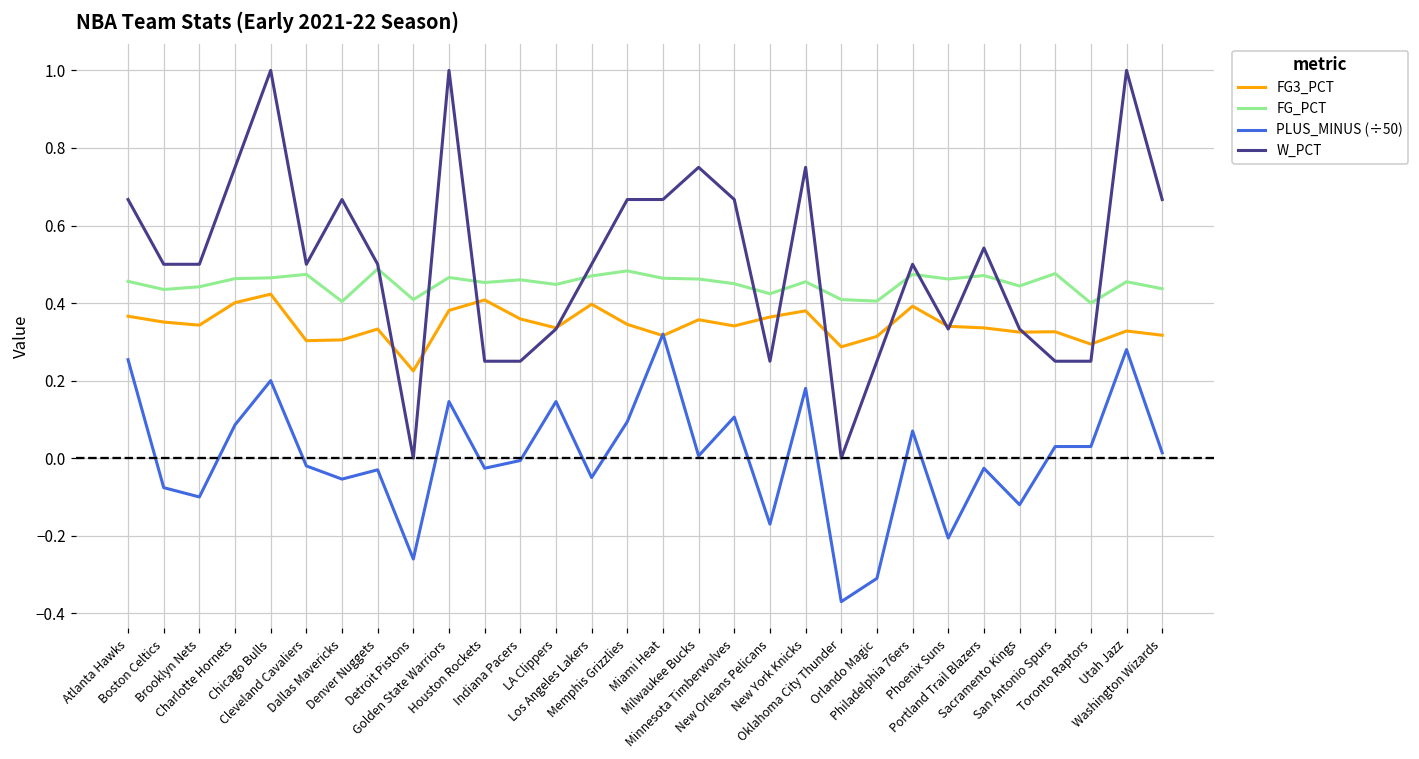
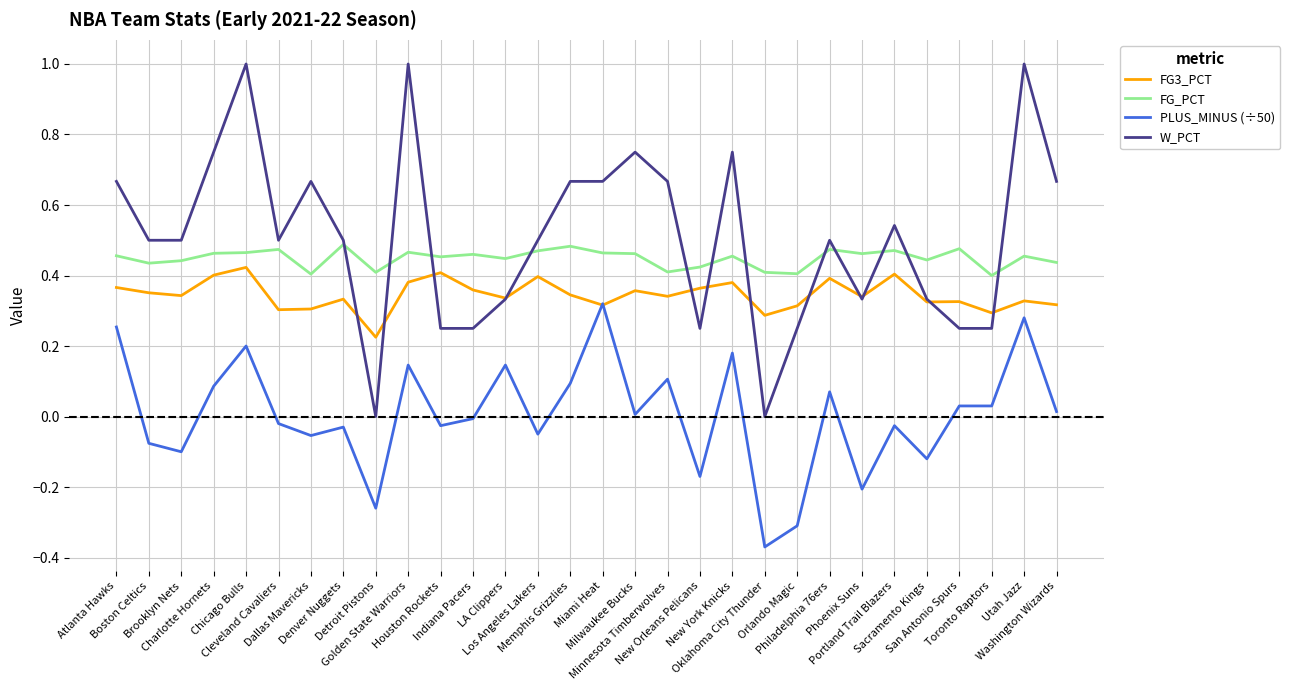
  {
    "FG3_PCT": {
      "Atlanta Hawks": 0.37,
      "Boston Celtics": 0.35,
      "Brooklyn Nets": 0.34,
      "Charlotte Hornets": 0.40,
      "Chicago Bulls": 0.42,
      "Cleveland Cavaliers": 0.30,
      "Dallas Mavericks": 0.31,
      "Denver Nuggets": 0.33,
      "Detroit Pistons": 0.23,
      "Golden State Warriors": 0.38,
      "Houston Rockets": 0.41,
      "Indiana Pacers": 0.36,
      "Los Angeles Lakers": 0.40,
      "Memphis Grizzlies": 0.35,
      "Milwaukee Bucks": 0.36,
      "Minnesota Timberwolves": 0.34,
      "New Orleans Pelicans": 0.36,
      "New York Knicks": 0.38,
      "Oklahoma City Thunder": 0.29,
      "Orlando Magic": 0.31,
      "Philadelphia 76ers": 0.39,
-     "Portland Trail Blazers": 0.34,
+     "Portland Trail Blazers": 0.40,
      "Sacramento Kings": 0.33,
      "San Antonio Spurs": 0.33,
      "Toronto Raptors": 0.29,
      "Utah Jazz": 0.33,
      "Washington Wizards": 0.32
    },
    "FG_PCT": {
      "Atlanta Hawks": 0.46,
      "Boston Celtics": 0.44,
      "Brooklyn Nets": 0.44,
      "Charlotte Hornets": 0.46,
      "Chicago Bulls": 0.47,
      "Cleveland Cavaliers": 0.47,
      "Dallas Mavericks": 0.40,
      "Denver Nuggets": 0.49,
      "Detroit Pistons": 0.41,
      "Golden State Warriors": 0.47,
      "Houston Rockets": 0.45,
      "Indiana Pacers": 0.46,
      "LA Clippers": 0.45,
      "Los Angeles Lakers": 0.47,
      "Memphis Grizzlies": 0.48,
      "Miami Heat": 0.46,
      "Milwaukee Bucks": 0.46,
-     "Minnesota Timberwolves": 0.45,
+     "Minnesota Timberwolves": 0.41,
      "New Orleans Pelicans": 0.42,
      "New York Knicks": 0.46,
      "Oklahoma City Thunder": 0.41,
      "Orlando Magic": 0.41,
      "Philadelphia 76ers": 0.47,
      "Phoenix Suns": 0.46,
      "Portland Trail Blazers": 0.47,
      "Sacramento Kings": 0.44,
      "San Antonio Spurs": 0.48,
      "Toronto Raptors": 0.40,
      "Utah Jazz": 0.46,
      "Washington Wizards": 0.44
    },
    "PLUS_MINUS (÷50)": {
      "Atlanta Hawks": 0.25,
      "Boston Celtics": -0.08,
      "Brooklyn Nets": -0.10,
      "Charlotte Hornets": 0.09,
      "Chicago Bulls": 0.20,
      "Cleveland Cavaliers": -0.02,
      "Dallas Mavericks": -0.05,
      "Denver Nuggets": -0.03,
      "Detroit Pistons": -0.26,
      "Golden State Warriors": 0.15,
      "Houston Rockets": -0.03,
      "Indiana Pacers": -0.01,
      "LA Clippers": 0.15,
      "Los Angeles Lakers": -0.05,
      "Memphis Grizzlies": 0.09,
      "Milwaukee Bucks": 0.01,
      "Minnesota Timberwolves": 0.11,
      "New Orleans Pelicans": -0.17,
      "New York Knicks": 0.18,
      "Oklahoma City Thunder": -0.37,
      "Orlando Magic": -0.31,
      "Philadelphia 76ers": 0.07,
      "Phoenix Suns": -0.21,
      "Portland Trail Blazers": -0.03,
      "Sacramento Kings": -0.12,
      "San Antonio Spurs": 0.03,
      "Toronto Raptors": 0.03,
      "Utah Jazz": 0.28,
      "Washington Wizards": 0.01
    },
    "W_PCT": {
      "Atlanta Hawks": 0.67,
      "Boston Celtics": 0.50,
      "Brooklyn Nets": 0.50,
      "Charlotte Hornets": 0.75,
      "Chicago Bulls": 1.00,
      "Cleveland Cavaliers": 0.50,
      "Dallas Mavericks": 0.67,
      "Denver Nuggets": 0.50,
      "Detroit Pistons": 0.00,
      "Golden State Warriors": 1.00,
      "Houston Rockets": 0.25,
      "Indiana Pacers": 0.25,
      "Los Angeles Lakers": 0.50,
      "Memphis Grizzlies": 0.67,
      "Miami Heat": 0.67,
      "Milwaukee Bucks": 0.75,
      "Minnesota Timberwolves": 0.67,
      "New Orleans Pelicans": 0.25,
      "New York Knicks": 0.75,
      "Oklahoma City Thunder": 0.00,
      "Orlando Magic": 0.25,
      "Philadelphia 76ers": 0.50,
      "Portland Trail Blazers": 0.54,
      "Sacramento Kings": 0.33,
      "San Antonio Spurs": 0.25,
      "Toronto Raptors": 0.25,
      "Utah Jazz": 1.00,
      "Washington Wizards": 0.67
    }
  }
